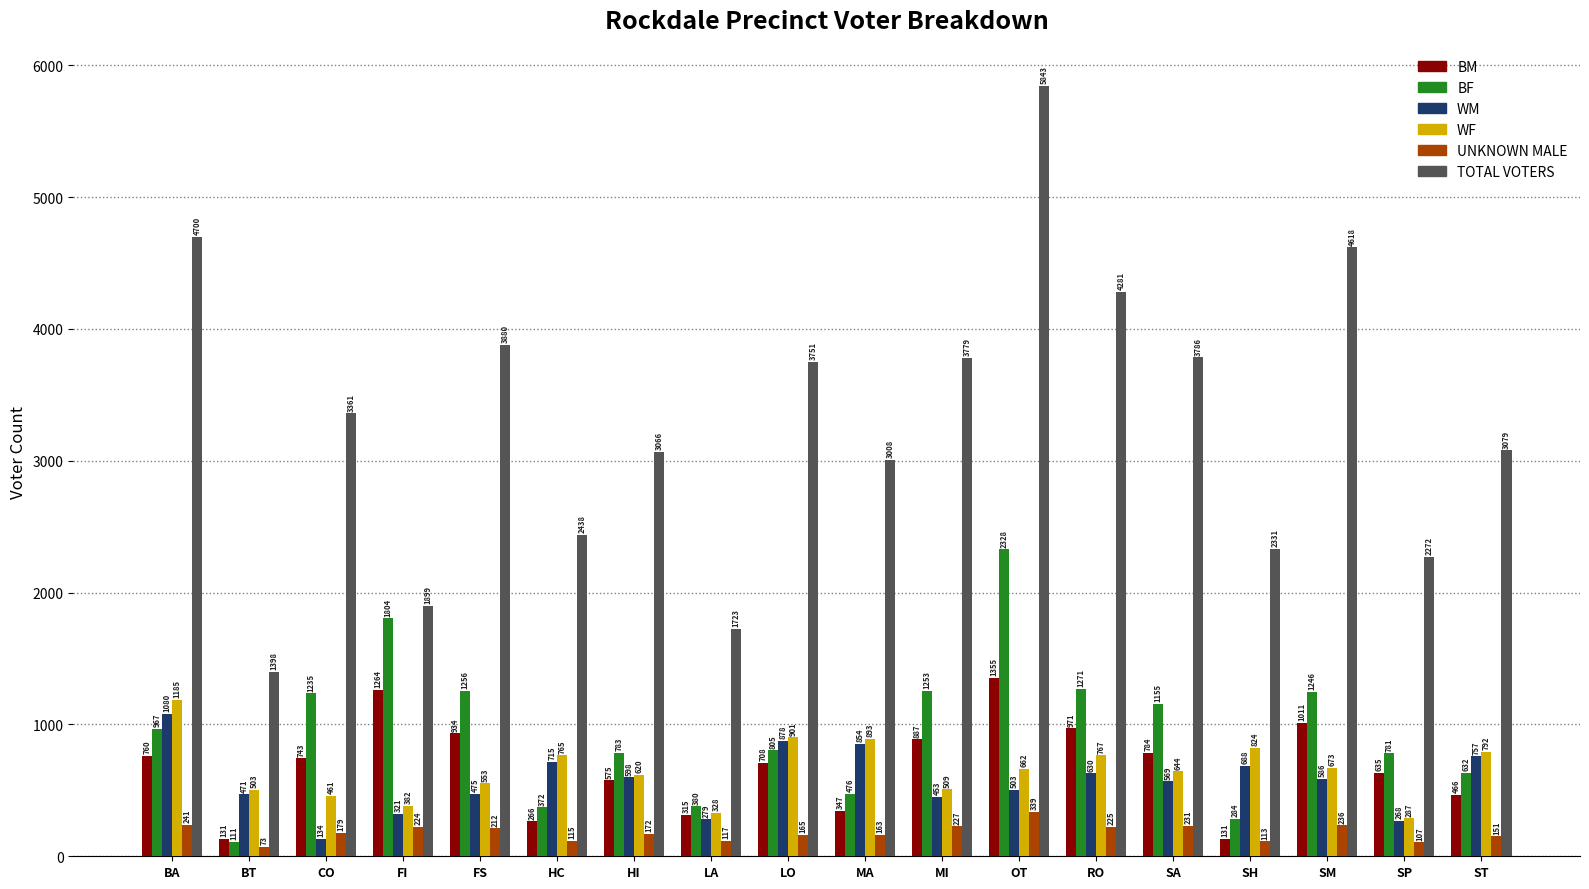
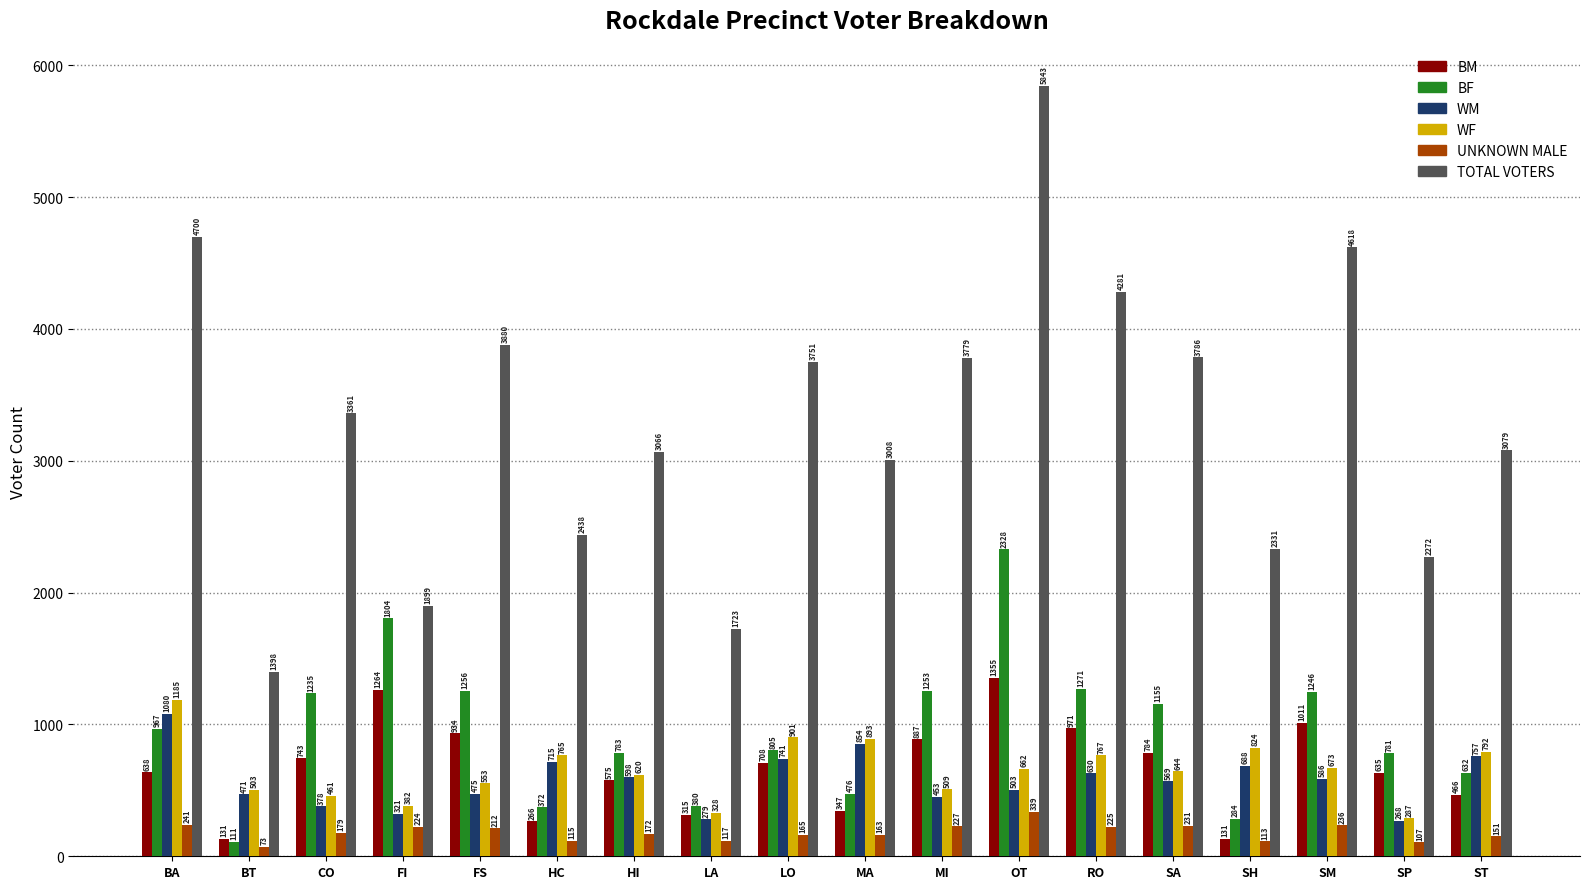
  {
    "BM": {
-     "BA": 760,
+     "BA": 638,
      "BT": 131,
      "CO": 743,
      "FI": 1264,
      "FS": 934,
      "HC": 266,
      "HI": 575,
      "LA": 315,
      "LO": 708,
      "MA": 347,
      "MI": 887,
      "OT": 1355,
      "RO": 971,
      "SA": 784,
      "SH": 131,
      "SM": 1011,
      "SP": 635,
      "ST": 466
    },
    "BF": {
      "BA": 967,
      "BT": 111,
      "CO": 1235,
      "FI": 1804,
      "FS": 1256,
      "HC": 372,
      "HI": 783,
      "LA": 380,
      "LO": 805,
      "MA": 476,
      "MI": 1253,
      "OT": 2328,
      "RO": 1271,
      "SA": 1155,
      "SH": 284,
      "SM": 1246,
      "SP": 781,
      "ST": 632
    },
    "WM": {
      "BA": 1080,
      "BT": 471,
-     "CO": 134,
+     "CO": 378,
      "FI": 321,
      "FS": 475,
      "HC": 715,
      "HI": 598,
      "LA": 279,
-     "LO": 878,
+     "LO": 741,
      "MA": 854,
      "MI": 453,
      "OT": 503,
      "RO": 630,
      "SA": 569,
      "SH": 688,
      "SM": 586,
      "SP": 268,
      "ST": 757
    },
    "WF": {
      "BA": 1185,
      "BT": 503,
      "CO": 461,
      "FI": 382,
      "FS": 553,
      "HC": 765,
      "HI": 620,
      "LA": 328,
      "LO": 901,
      "MA": 893,
      "MI": 509,
      "OT": 662,
      "RO": 767,
      "SA": 644,
      "SH": 824,
      "SM": 673,
      "SP": 287,
      "ST": 792
    },
    "UNKNOWN MALE": {
      "BA": 241,
      "BT": 73,
      "CO": 179,
      "FI": 224,
      "FS": 212,
      "HC": 115,
      "HI": 172,
      "LA": 117,
      "LO": 165,
      "MA": 163,
      "MI": 227,
      "OT": 339,
      "RO": 225,
      "SA": 231,
      "SH": 113,
      "SM": 236,
      "SP": 107,
      "ST": 151
    },
    "TOTAL VOTERS": {
      "BA": 4700,
      "BT": 1398,
      "CO": 3361,
      "FI": 1899,
      "FS": 3880,
      "HC": 2438,
      "HI": 3066,
      "LA": 1723,
      "LO": 3751,
      "MA": 3008,
      "MI": 3779,
      "OT": 5843,
      "RO": 4281,
      "SA": 3786,
      "SH": 2331,
      "SM": 4618,
      "SP": 2272,
      "ST": 3079
    }
  }
